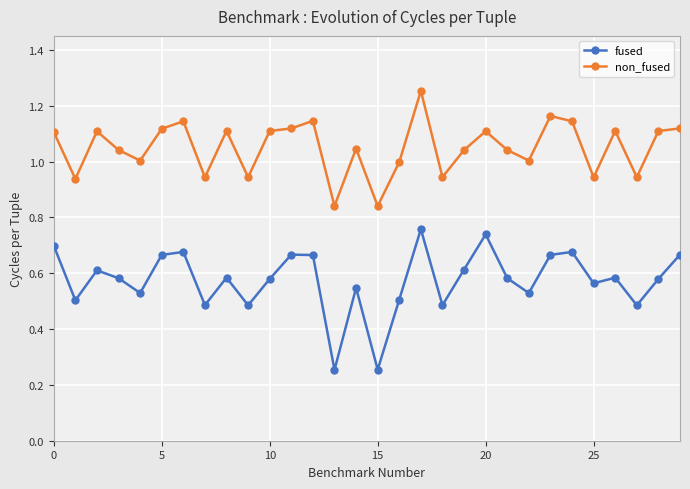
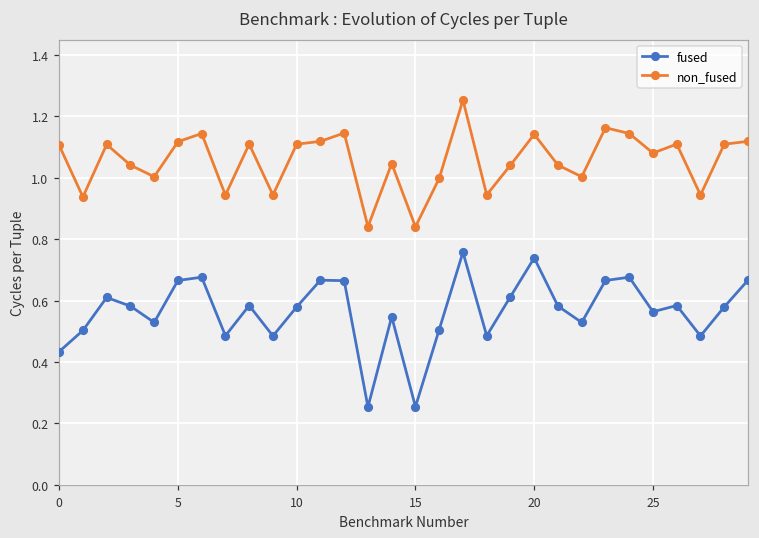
  {
    "fused": {
-     "0": 0.70,
+     "0": 0.43,
      "5": 0.67,
      "10": 0.58,
      "15": 0.25,
      "20": 0.74,
      "25": 0.56
    },
    "non_fused": {
      "0": 1.11,
      "5": 1.12,
      "10": 1.11,
      "15": 0.84,
-     "20": 1.11,
-     "25": 0.94
+     "20": 1.14,
+     "25": 1.08
    }
  }
